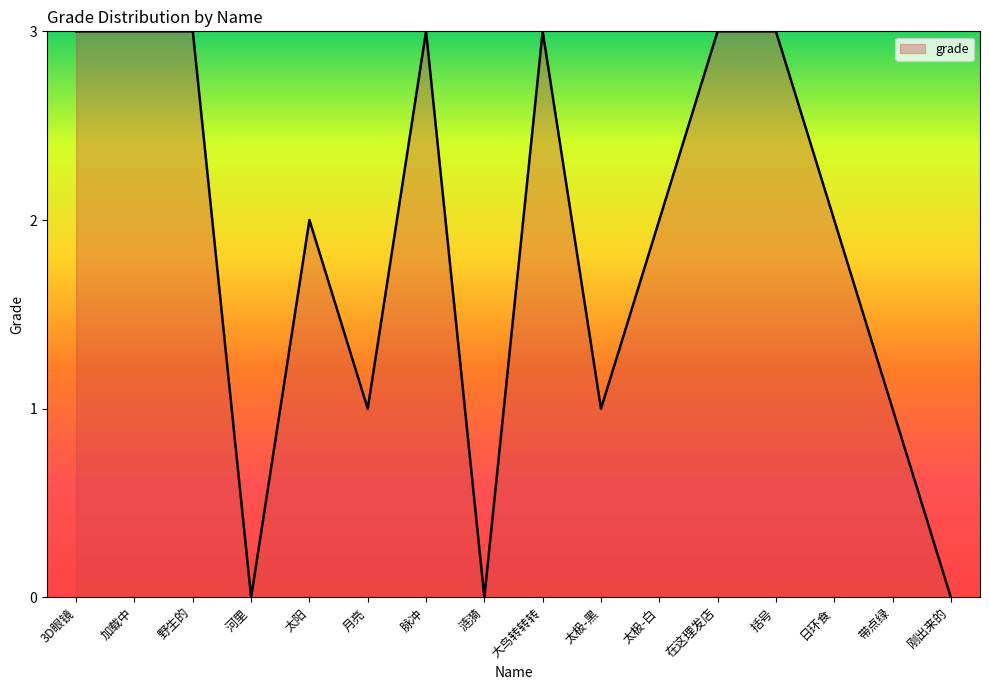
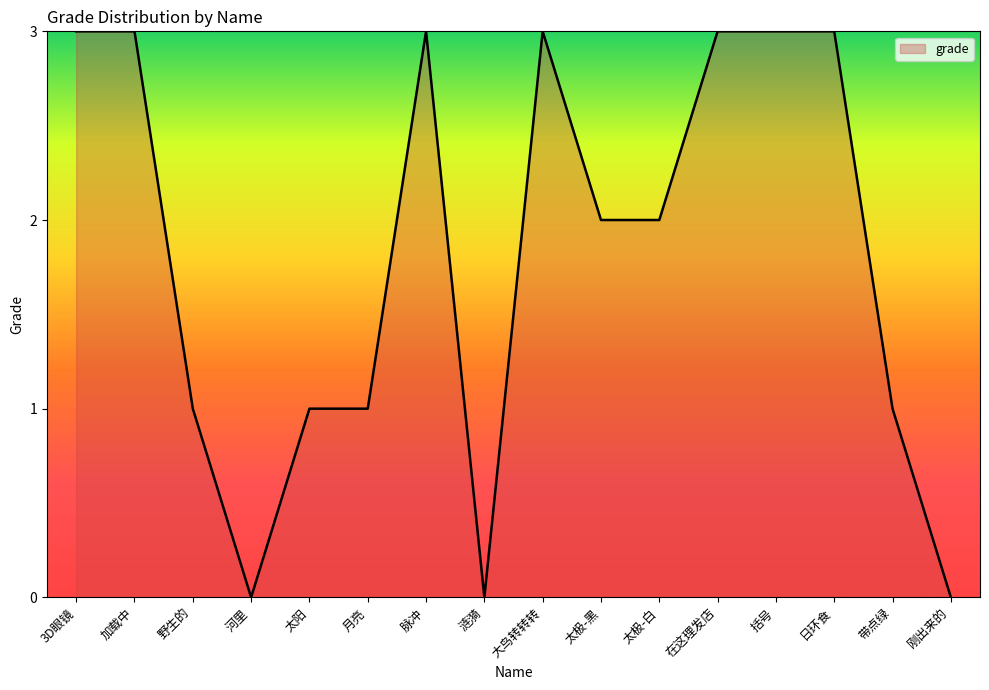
  {
    "3D眼镜": 3,
    "加载中": 3,
-   "野生的": 3,
+   "野生的": 1,
    "河里": 0,
-   "太阳": 2,
+   "太阳": 1,
    "月亮": 1,
    "脉冲": 3,
    "涟漪": 0,
    "大鸟转转转": 3,
-   "太极-黑": 1,
+   "太极-黑": 2,
    "太极-白": 2,
    "在这理发店": 3,
    "括号": 3,
-   "日环食": 2,
+   "日环食": 3,
    "带点绿": 1,
    "刚出来的": 0
  }
